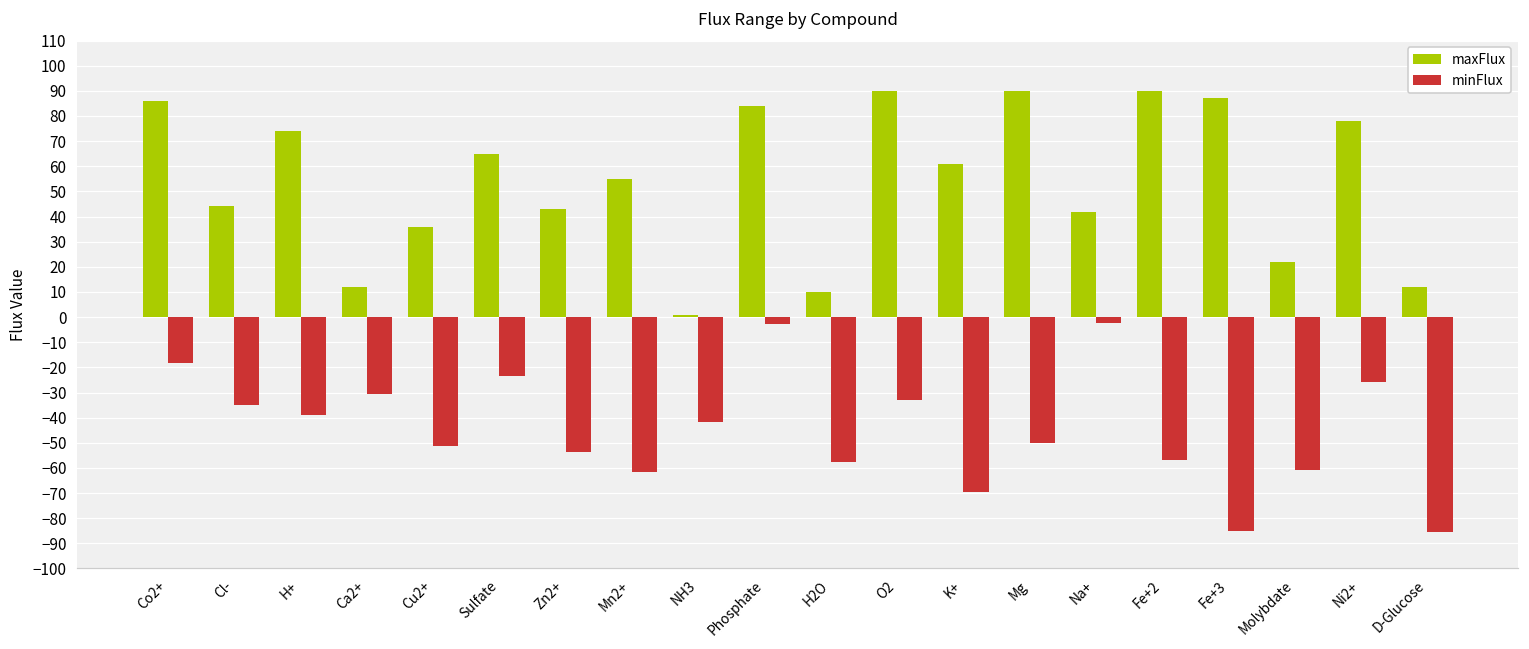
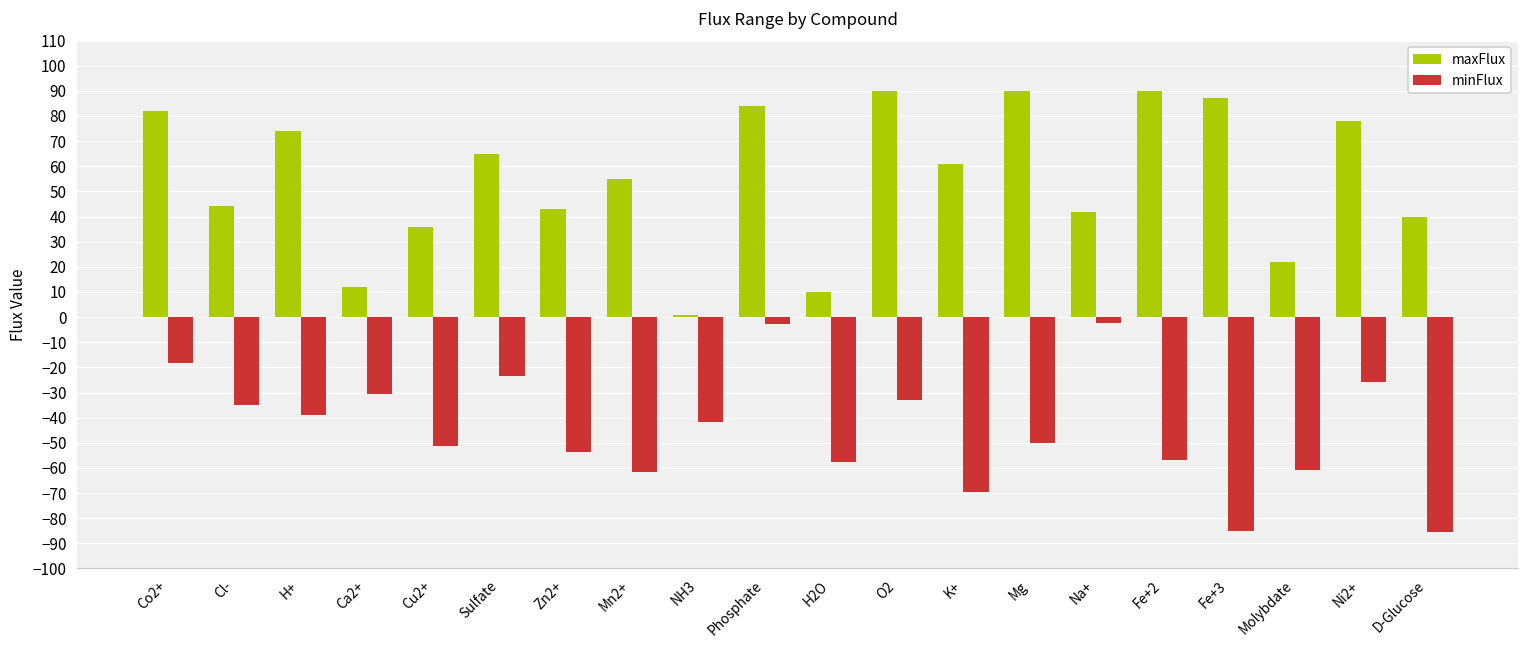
  {
    "maxFlux": {
-     "Co2+": 86,
+     "Co2+": 82,
      "Cl-": 44,
      "H+": 74,
      "Ca2+": 12,
      "Cu2+": 36,
      "Sulfate": 65,
      "Zn2+": 43,
      "Mn2+": 55,
      "Phosphate": 84,
      "H2O": 10,
      "O2": 90,
      "K+": 61,
      "Mg": 90,
      "Na+": 42,
      "Fe+2": 90,
      "Fe+3": 87,
      "Molybdate": 22,
      "Ni2+": 78,
-     "D-Glucose": 12
+     "D-Glucose": 40
    },
    "minFlux": {
      "Co2+": -18,
      "Cl-": -35,
      "H+": -39,
      "Ca2+": -31,
      "Cu2+": -51,
      "Sulfate": -24,
      "Zn2+": -54,
      "Mn2+": -62,
      "NH3": -42,
      "Phosphate": -3,
      "H2O": -58,
      "O2": -33,
      "K+": -69,
      "Mg": -50,
      "Na+": -2,
      "Fe+2": -57,
      "Fe+3": -85,
      "Molybdate": -61,
      "Ni2+": -26,
      "D-Glucose": -85
    }
  }
